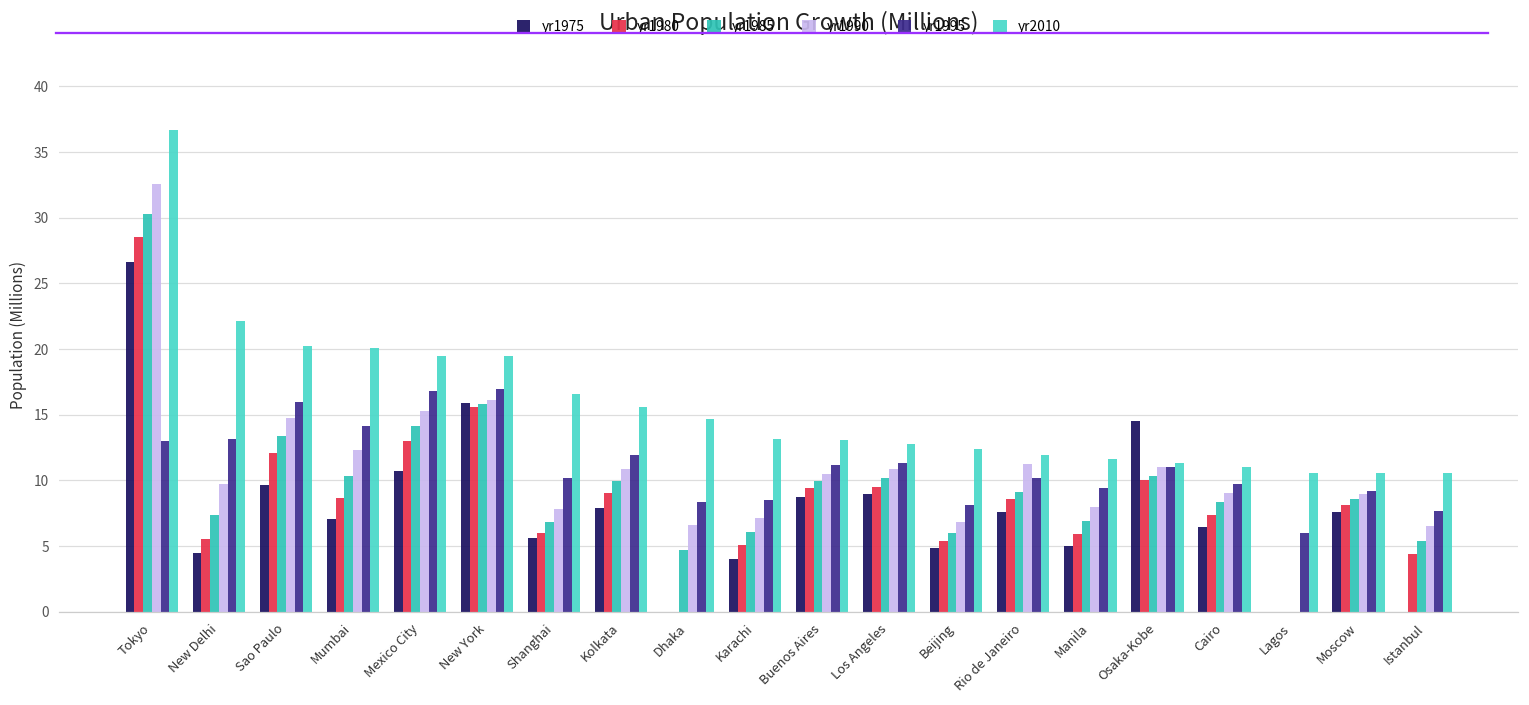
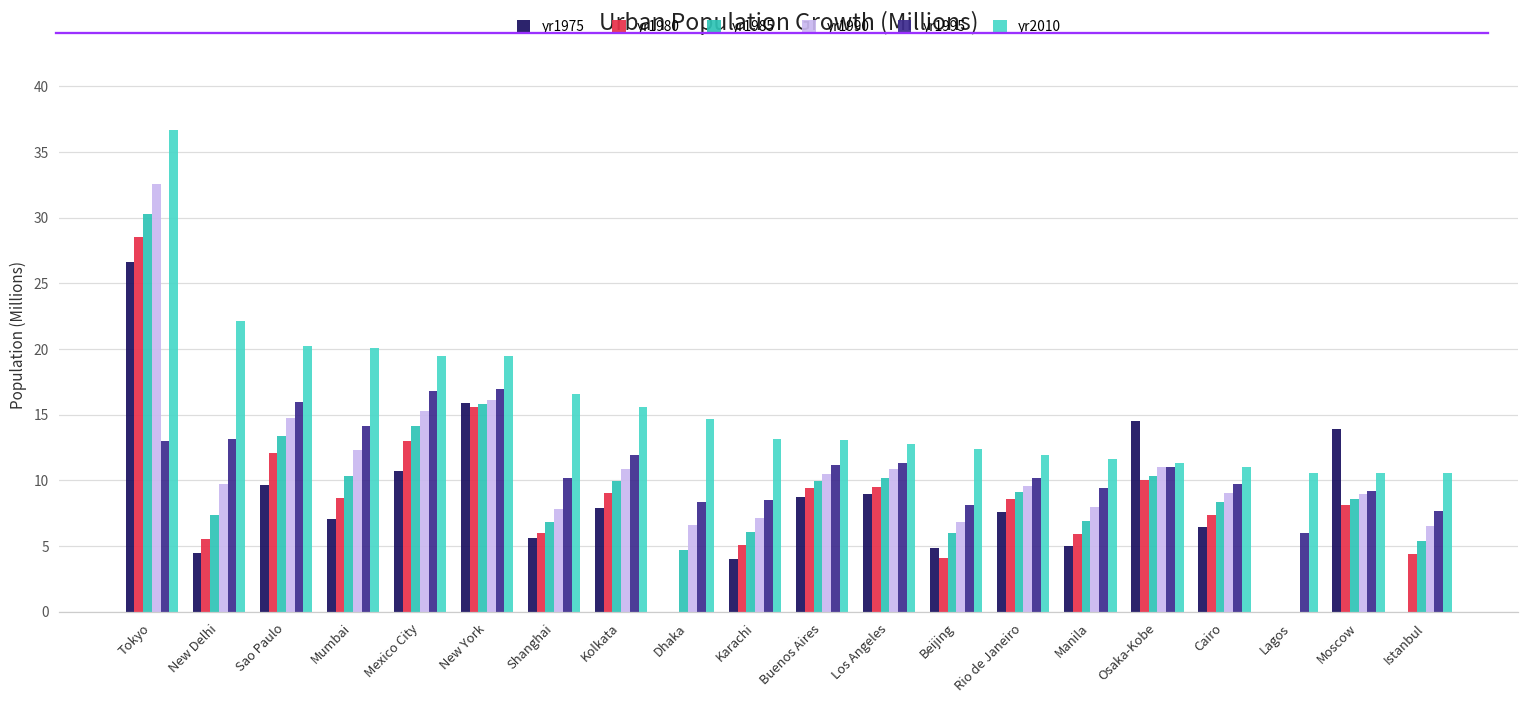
  {
    "yr1975": {
      "Tokyo": 26.6,
      "New Delhi": 4.4,
      "Sao Paulo": 9.6,
      "Mumbai": 7.1,
      "Mexico City": 10.7,
      "New York": 15.9,
      "Shanghai": 5.6,
      "Kolkata": 7.9,
      "Dhaka": 0.0,
      "Karachi": 4.0,
      "Buenos Aires": 8.7,
      "Los Angeles": 8.9,
      "Beijing": 4.8,
      "Rio de Janeiro": 7.6,
      "Manila": 5.0,
      "Osaka-Kobe": 14.5,
      "Cairo": 6.5,
      "Lagos": 0.0,
-     "Moscow": 7.6,
+     "Moscow": 13.9,
      "Istanbul": 0.0
    },
    "yr1980": {
      "Tokyo": 28.6,
      "New Delhi": 5.6,
      "Sao Paulo": 12.1,
      "Mumbai": 8.7,
      "Mexico City": 13.0,
      "New York": 15.6,
      "Shanghai": 6.0,
      "Kolkata": 9.0,
      "Dhaka": 0.0,
      "Karachi": 5.1,
      "Buenos Aires": 9.4,
      "Los Angeles": 9.5,
-     "Beijing": 5.4,
+     "Beijing": 4.1,
      "Rio de Janeiro": 8.6,
      "Manila": 6.0,
      "Osaka-Kobe": 10.0,
      "Cairo": 7.4,
      "Lagos": 0.0,
      "Moscow": 8.1,
      "Istanbul": 4.4
    },
    "yr1990": {
      "Tokyo": 32.5,
      "New Delhi": 9.7,
      "Sao Paulo": 14.8,
      "Mumbai": 12.3,
      "Mexico City": 15.3,
      "New York": 16.1,
      "Shanghai": 7.8,
      "Kolkata": 10.9,
      "Dhaka": 6.6,
      "Karachi": 7.2,
      "Buenos Aires": 10.5,
      "Los Angeles": 10.9,
      "Beijing": 6.8,
-     "Rio de Janeiro": 11.2,
+     "Rio de Janeiro": 9.6,
      "Manila": 8.0,
      "Osaka-Kobe": 11.0,
      "Cairo": 9.1,
      "Lagos": 0.0,
      "Moscow": 9.0,
      "Istanbul": 6.6
    },
    "yr1995": {
      "Tokyo": 13.0,
      "New Delhi": 13.2,
      "Sao Paulo": 16.0,
      "Mumbai": 14.1,
      "Mexico City": 16.8,
      "New York": 16.9,
      "Shanghai": 10.2,
      "Kolkata": 11.9,
      "Dhaka": 8.3,
      "Karachi": 8.5,
      "Buenos Aires": 11.2,
      "Los Angeles": 11.3,
      "Beijing": 8.1,
      "Rio de Janeiro": 10.2,
      "Manila": 9.4,
      "Osaka-Kobe": 11.1,
      "Cairo": 9.7,
      "Lagos": 6.0,
      "Moscow": 9.2,
      "Istanbul": 7.7
    }
  }
